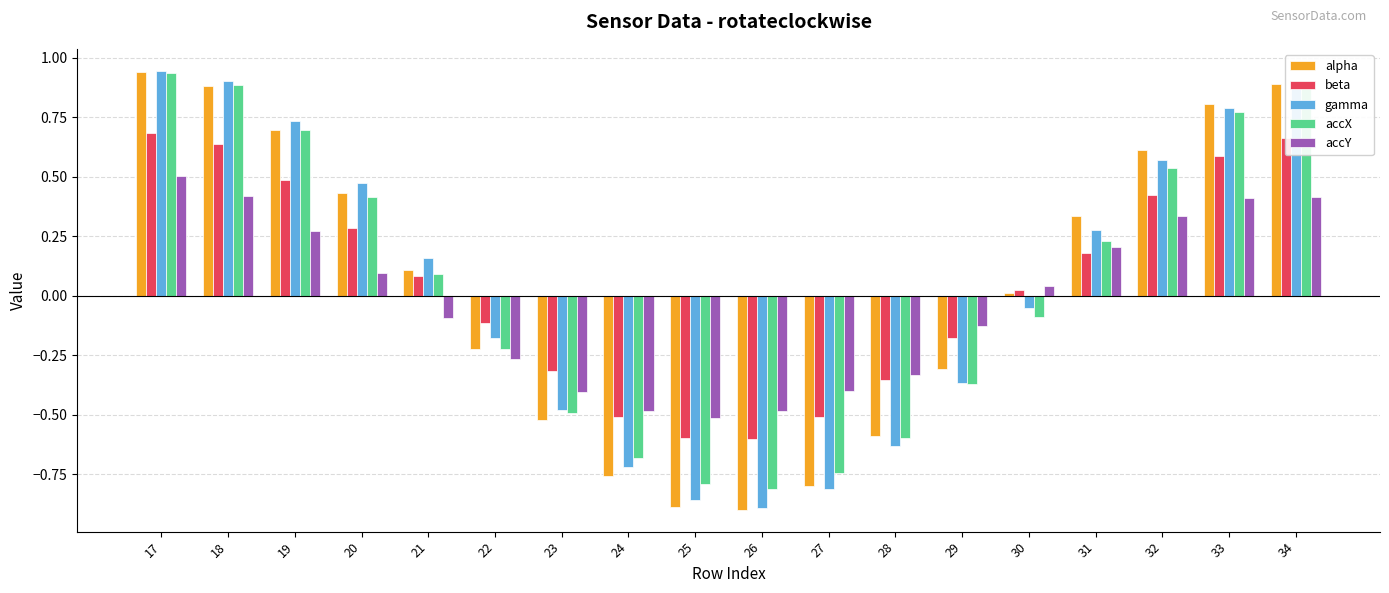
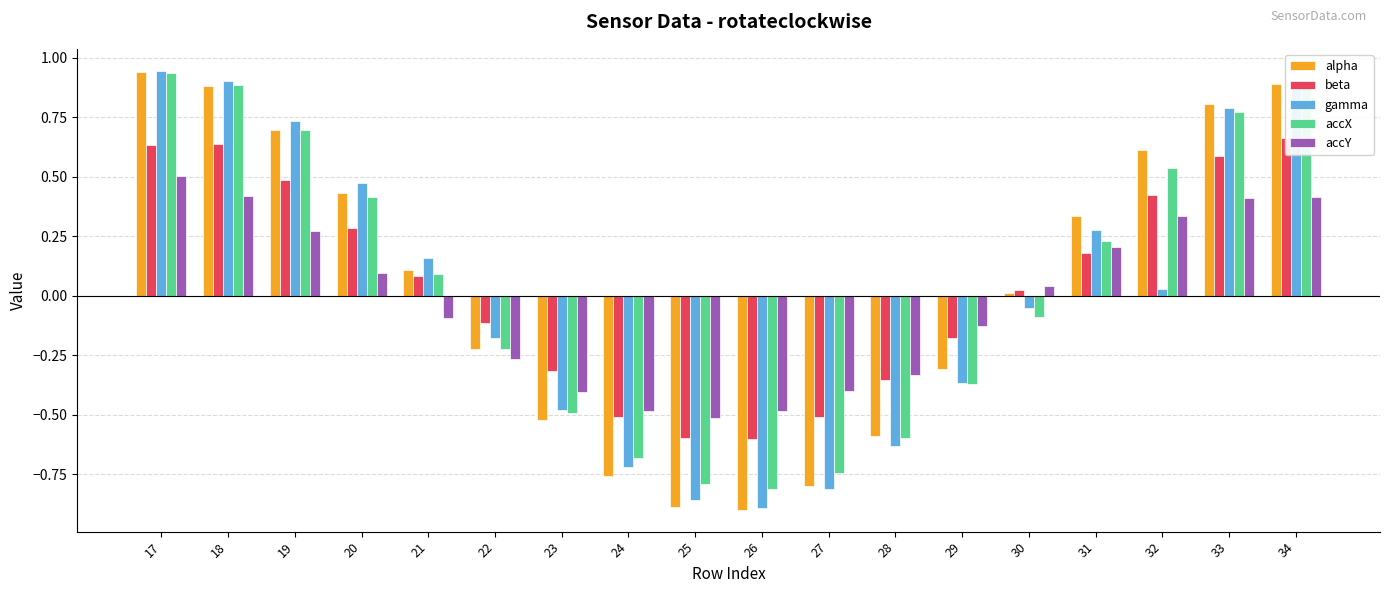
  {
    "alpha": {
      "17": 0.94,
      "18": 0.88,
      "19": 0.70,
      "20": 0.43,
      "21": 0.11,
      "22": -0.23,
      "23": -0.52,
      "24": -0.76,
      "25": -0.89,
      "26": -0.90,
      "27": -0.80,
      "28": -0.59,
      "29": -0.31,
      "30": 0.01,
      "31": 0.33,
      "32": 0.61,
      "33": 0.80,
      "34": 0.89
    },
    "beta": {
-     "17": 0.68,
+     "17": 0.63,
      "18": 0.64,
      "19": 0.49,
      "20": 0.29,
      "21": 0.08,
      "22": -0.11,
      "23": -0.32,
      "24": -0.51,
      "25": -0.60,
      "26": -0.60,
      "27": -0.51,
      "28": -0.35,
      "29": -0.18,
      "30": 0.02,
      "31": 0.18,
      "32": 0.42,
      "33": 0.58
    },
    "gamma": {
      "17": 0.94,
      "18": 0.90,
      "19": 0.73,
      "20": 0.47,
      "21": 0.16,
      "22": -0.18,
      "23": -0.48,
      "24": -0.72,
      "25": -0.86,
      "26": -0.89,
      "27": -0.81,
      "28": -0.63,
      "29": -0.37,
      "30": -0.05,
      "31": 0.28,
-     "32": 0.57,
+     "32": 0.03,
      "33": 0.79
    },
    "accX": {
      "17": 0.94,
      "18": 0.88,
      "19": 0.70,
      "20": 0.41,
      "21": 0.09,
      "22": -0.22,
      "23": -0.49,
      "24": -0.68,
      "25": -0.79,
      "26": -0.81,
      "27": -0.74,
      "28": -0.60,
      "29": -0.37,
      "30": -0.09,
      "31": 0.23,
      "32": 0.54,
      "33": 0.77
    },
    "accY": {
      "17": 0.50,
      "18": 0.42,
      "19": 0.27,
      "20": 0.10,
      "21": -0.09,
      "22": -0.27,
      "23": -0.40,
      "24": -0.49,
      "25": -0.51,
      "26": -0.48,
      "27": -0.40,
      "28": -0.33,
      "29": -0.13,
      "30": 0.04,
      "31": 0.20,
      "32": 0.34,
      "33": 0.41,
      "34": 0.42
    }
  }
